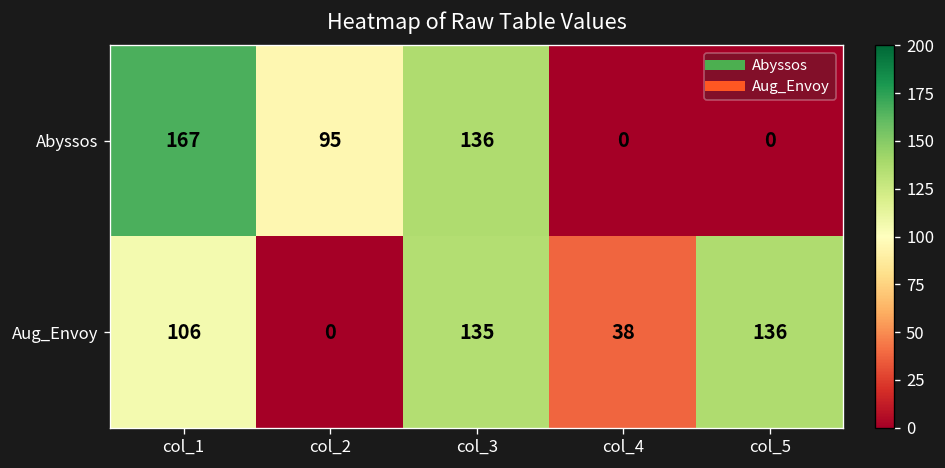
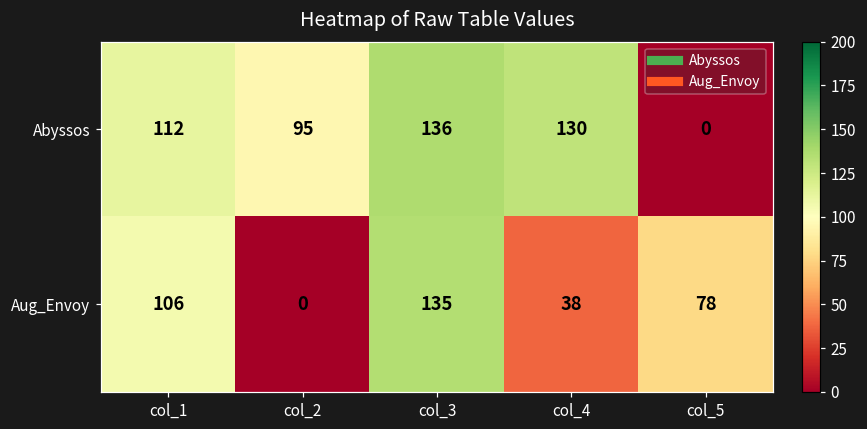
  {
    "Abyssos": {
-     "col_1": 167,
+     "col_1": 112,
      "col_2": 95,
      "col_3": 136,
-     "col_4": 0,
+     "col_4": 130,
      "col_5": 0
    },
    "Aug_Envoy": {
      "col_1": 106,
      "col_2": 0,
      "col_3": 135,
      "col_4": 38,
-     "col_5": 136
+     "col_5": 78
    }
  }
